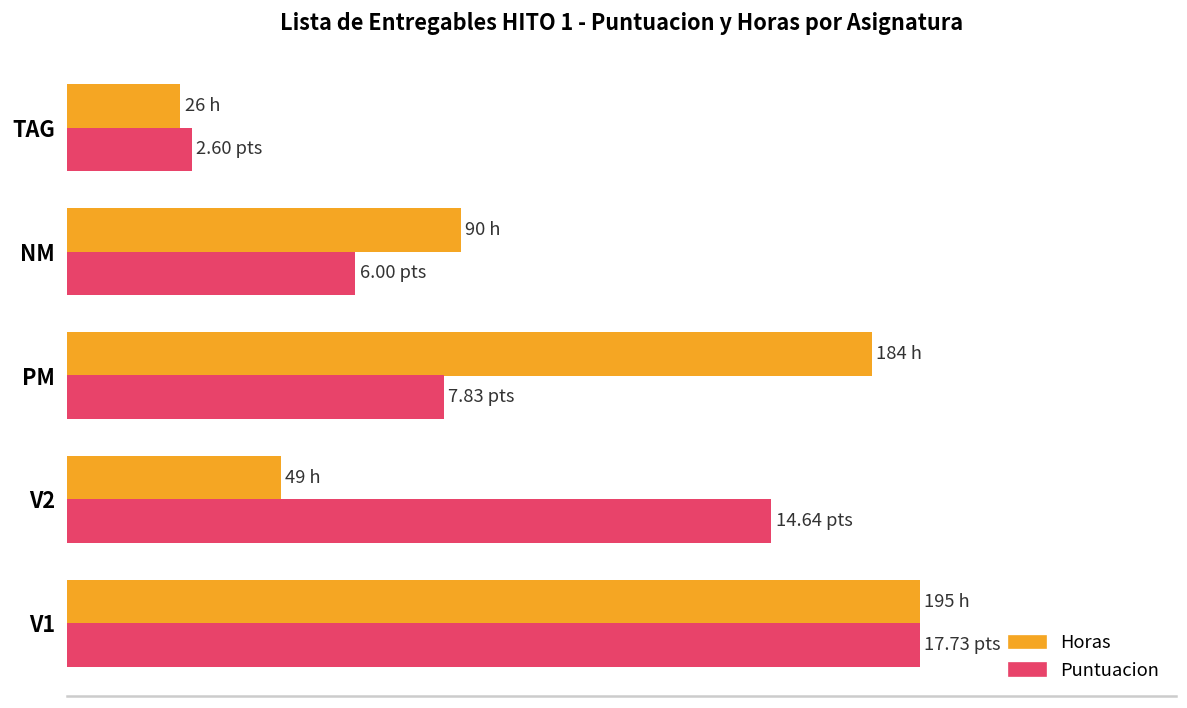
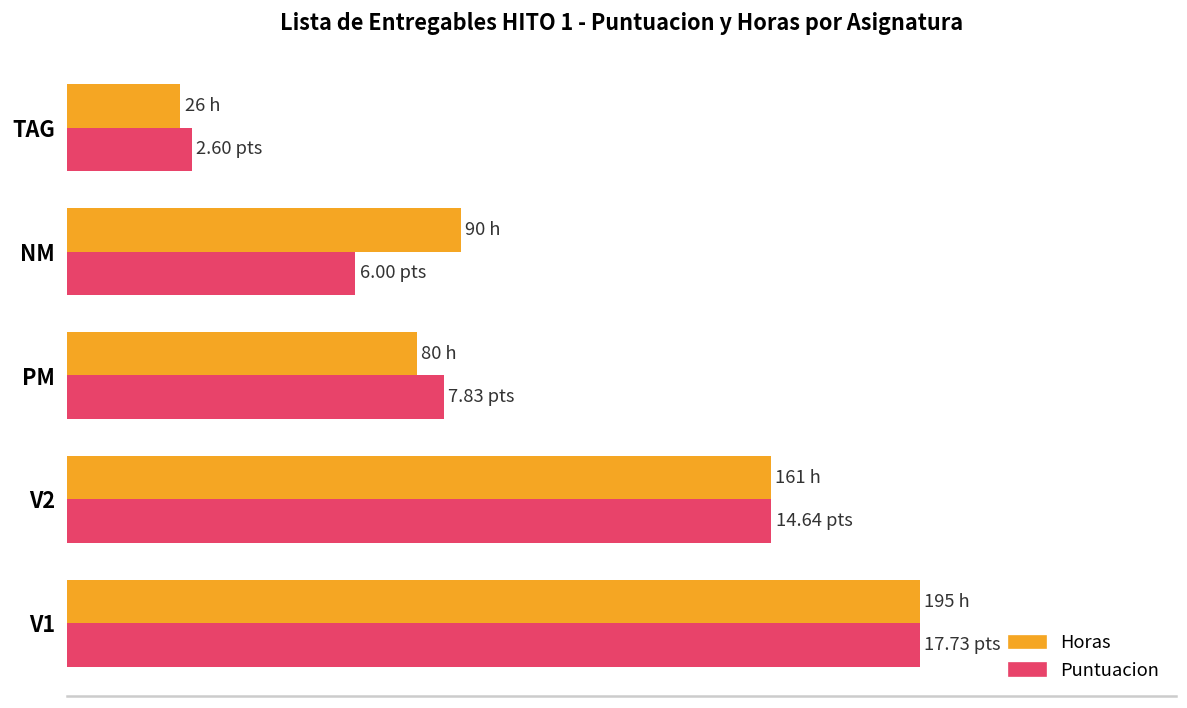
  {
    "Horas": {
-     "PM": 184,
-     "V2": 49
+     "PM": 80,
+     "V2": 161
    }
  }
